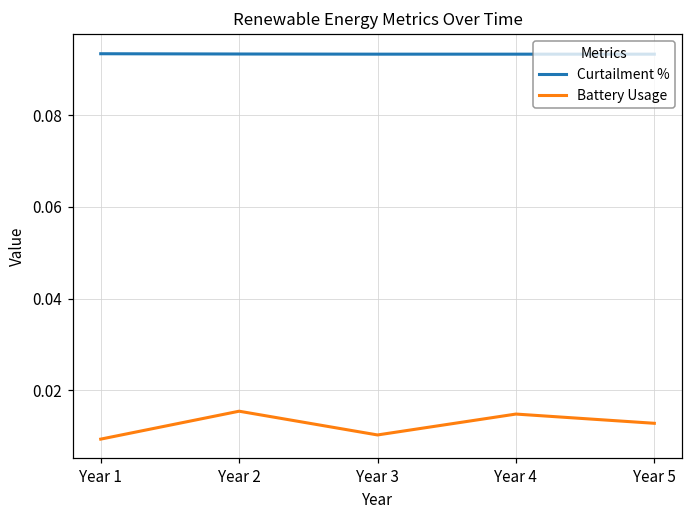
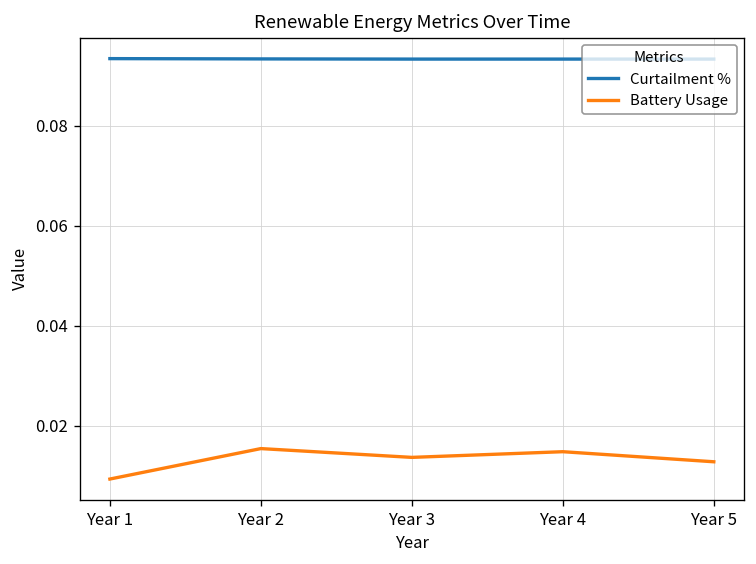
  {
    "Curtailment %": {
      "Year 1": 0.093,
      "Year 2": 0.093,
      "Year 3": 0.093,
      "Year 4": 0.093
    },
    "Battery Usage": {
      "Year 1": 0.009,
      "Year 2": 0.015,
-     "Year 3": 0.010,
+     "Year 3": 0.014,
      "Year 4": 0.015,
      "Year 5": 0.013
    }
  }
